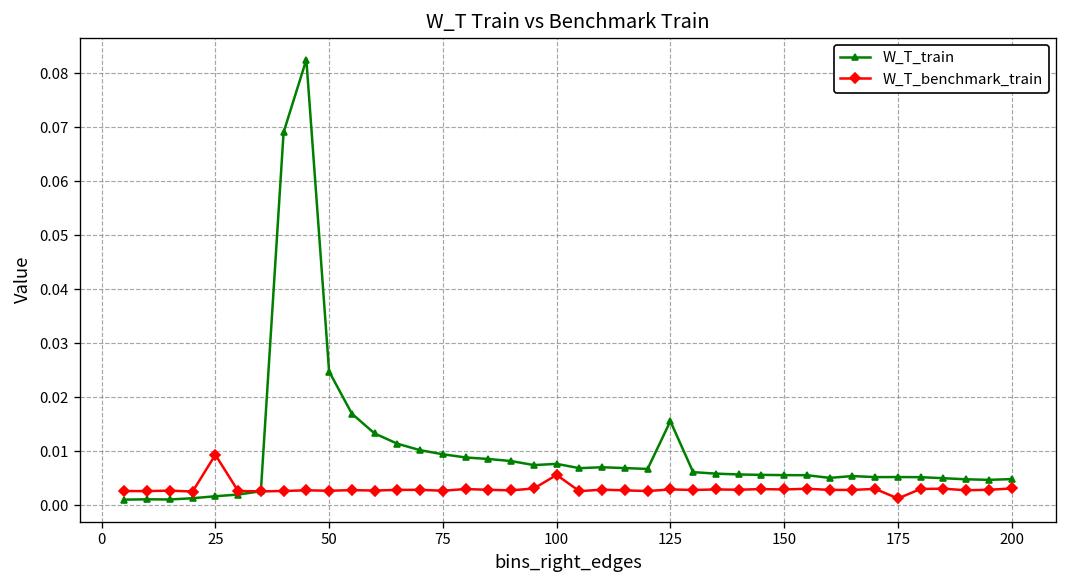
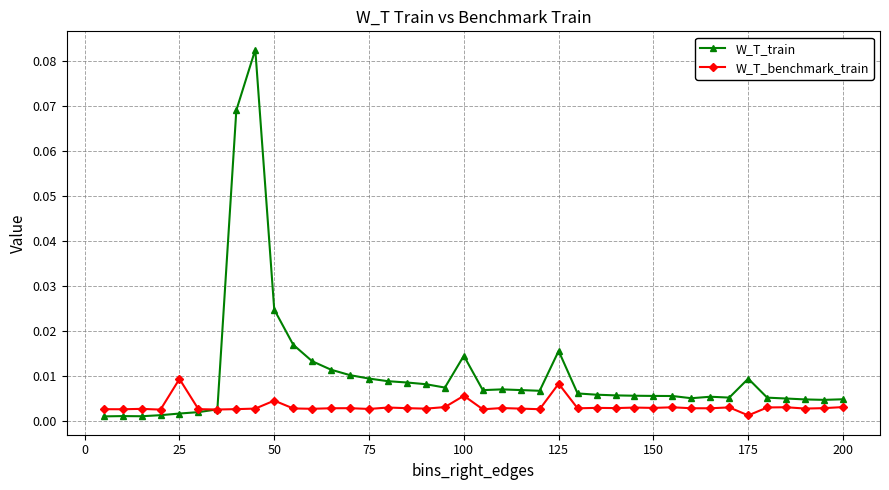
  {
    "W_T_train": {
      "25": 0.002,
      "50": 0.025,
      "75": 0.009,
-     "100": 0.008,
+     "100": 0.015,
      "125": 0.016,
      "150": 0.006,
-     "175": 0.005,
+     "175": 0.009,
      "200": 0.005
    },
    "W_T_benchmark_train": {
      "25": 0.009,
-     "50": 0.003,
+     "50": 0.005,
      "75": 0.003,
      "100": 0.006,
-     "125": 0.003,
+     "125": 0.008,
      "150": 0.003,
      "175": 0.001,
      "200": 0.003
    }
  }
